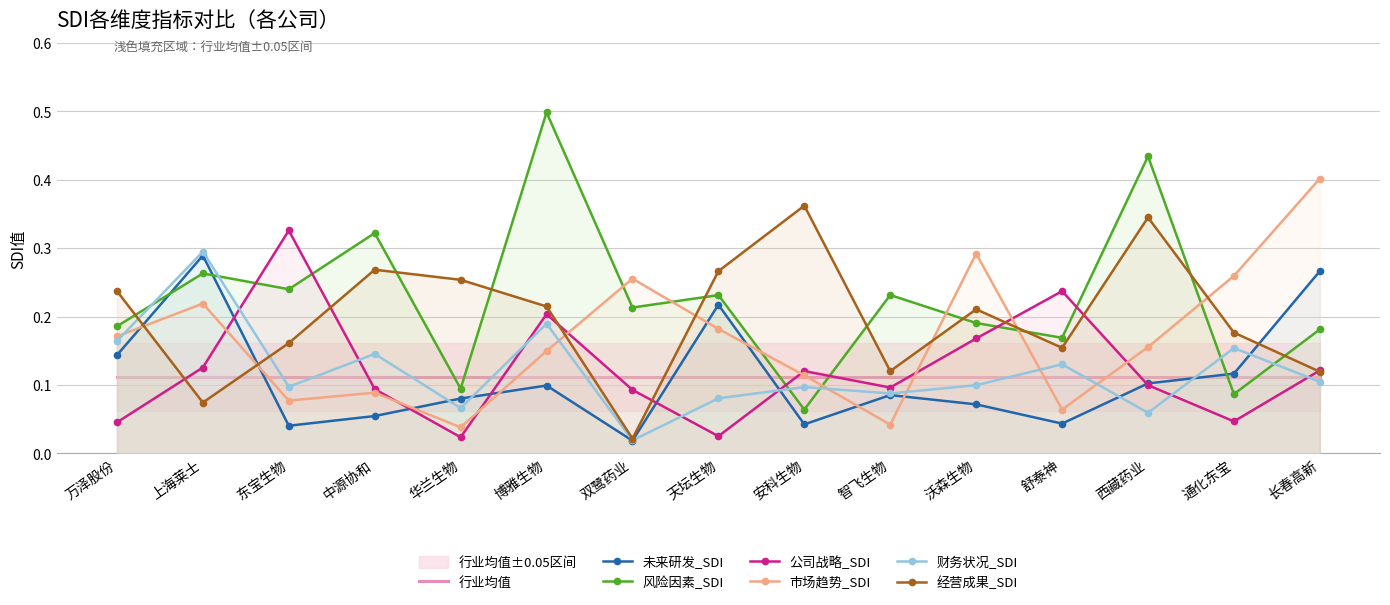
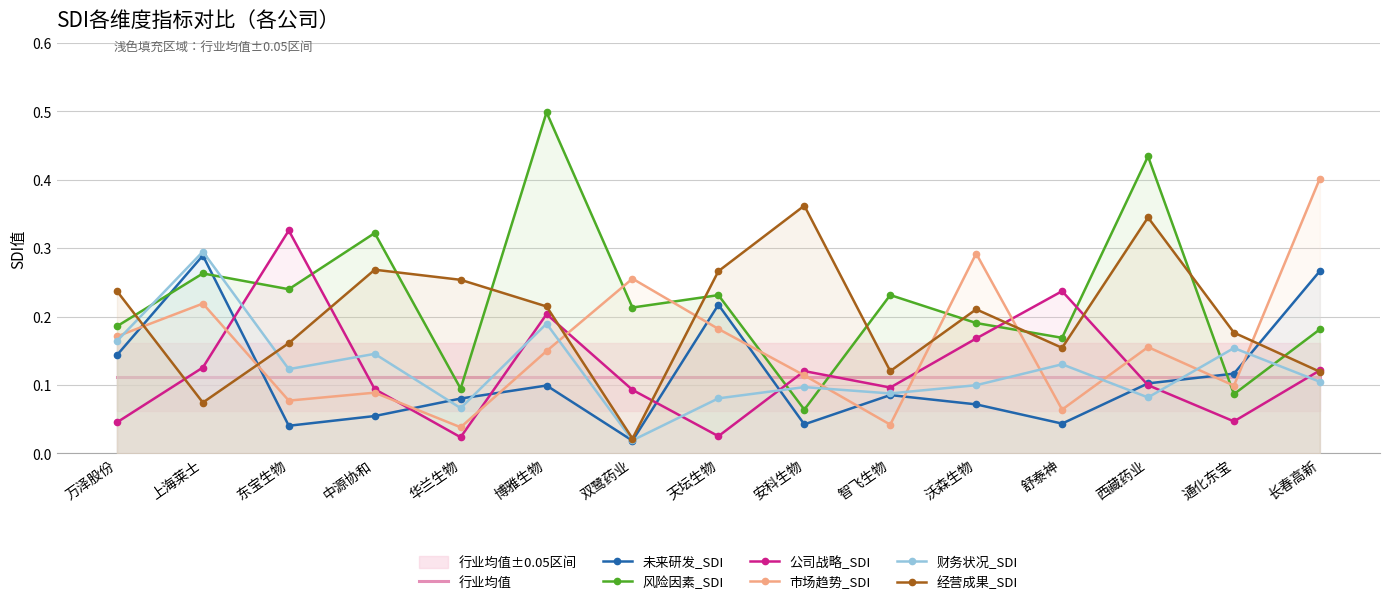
  {
    "行业均值": {
      "万泽股份": 0.11,
      "上海莱士": 0.11,
      "东宝生物": 0.11,
      "中源协和": 0.11,
      "华兰生物": 0.11,
      "博雅生物": 0.11,
      "双鹭药业": 0.11,
      "天坛生物": 0.11,
      "智飞生物": 0.11,
      "沃森生物": 0.11,
      "舒泰神": 0.11,
      "西藏药业": 0.11,
      "通化东宝": 0.11,
      "长春高新": 0.11
    },
    "行业均值±0.05区间": {
      "上海莱士": 0.16,
      "中源协和": 0.16,
      "华兰生物": 0.16,
      "博雅生物": 0.16,
      "双鹭药业": 0.16,
      "天坛生物": 0.16,
      "安科生物": 0.16,
      "智飞生物": 0.16,
      "沃森生物": 0.16,
      "舒泰神": 0.16,
      "西藏药业": 0.16,
      "通化东宝": 0.16,
      "长春高新": 0.16
    },
    "未来研发_SDI": {
      "万泽股份": 0.14,
      "上海莱士": 0.29,
      "东宝生物": 0.04,
      "中源协和": 0.05,
      "华兰生物": 0.08,
      "博雅生物": 0.10,
      "天坛生物": 0.22,
      "安科生物": 0.04,
      "沃森生物": 0.07,
      "舒泰神": 0.04,
      "通化东宝": 0.12,
      "长春高新": 0.27
    },
    "风险因素_SDI": {
      "万泽股份": 0.19,
      "上海莱士": 0.26,
      "东宝生物": 0.24,
      "中源协和": 0.32,
      "华兰生物": 0.09,
      "博雅生物": 0.50,
      "双鹭药业": 0.21,
      "天坛生物": 0.23,
      "安科生物": 0.06,
      "智飞生物": 0.23,
      "沃森生物": 0.19,
      "舒泰神": 0.17,
      "西藏药业": 0.43,
      "通化东宝": 0.09,
      "长春高新": 0.18
    },
    "公司战略_SDI": {
      "万泽股份": 0.05,
      "上海莱士": 0.13,
      "东宝生物": 0.33,
      "中源协和": 0.09,
      "华兰生物": 0.02,
      "博雅生物": 0.20,
      "双鹭药业": 0.09,
      "天坛生物": 0.03,
      "安科生物": 0.12,
      "智飞生物": 0.10,
      "沃森生物": 0.17,
      "舒泰神": 0.24,
      "通化东宝": 0.05
    },
    "市场趋势_SDI": {
      "万泽股份": 0.17,
      "上海莱士": 0.22,
      "东宝生物": 0.08,
      "中源协和": 0.09,
      "华兰生物": 0.04,
      "博雅生物": 0.15,
      "双鹭药业": 0.26,
      "天坛生物": 0.18,
      "智飞生物": 0.04,
      "沃森生物": 0.29,
      "舒泰神": 0.06,
      "西藏药业": 0.16,
-     "通化东宝": 0.26,
+     "通化东宝": 0.10,
      "长春高新": 0.40
    },
    "财务状况_SDI": {
      "上海莱士": 0.29,
-     "东宝生物": 0.10,
+     "东宝生物": 0.12,
      "中源协和": 0.15,
      "华兰生物": 0.07,
      "博雅生物": 0.19,
      "天坛生物": 0.08,
      "安科生物": 0.10,
      "沃森生物": 0.10,
      "舒泰神": 0.13,
-     "西藏药业": 0.06,
+     "西藏药业": 0.08,
      "通化东宝": 0.15,
      "长春高新": 0.10
    },
    "经营成果_SDI": {
      "万泽股份": 0.24,
      "上海莱士": 0.07,
      "中源协和": 0.27,
      "华兰生物": 0.25,
      "博雅生物": 0.21,
      "天坛生物": 0.27,
      "安科生物": 0.36,
      "智飞生物": 0.12,
      "沃森生物": 0.21,
      "舒泰神": 0.15,
      "西藏药业": 0.34,
      "通化东宝": 0.18
    }
  }
